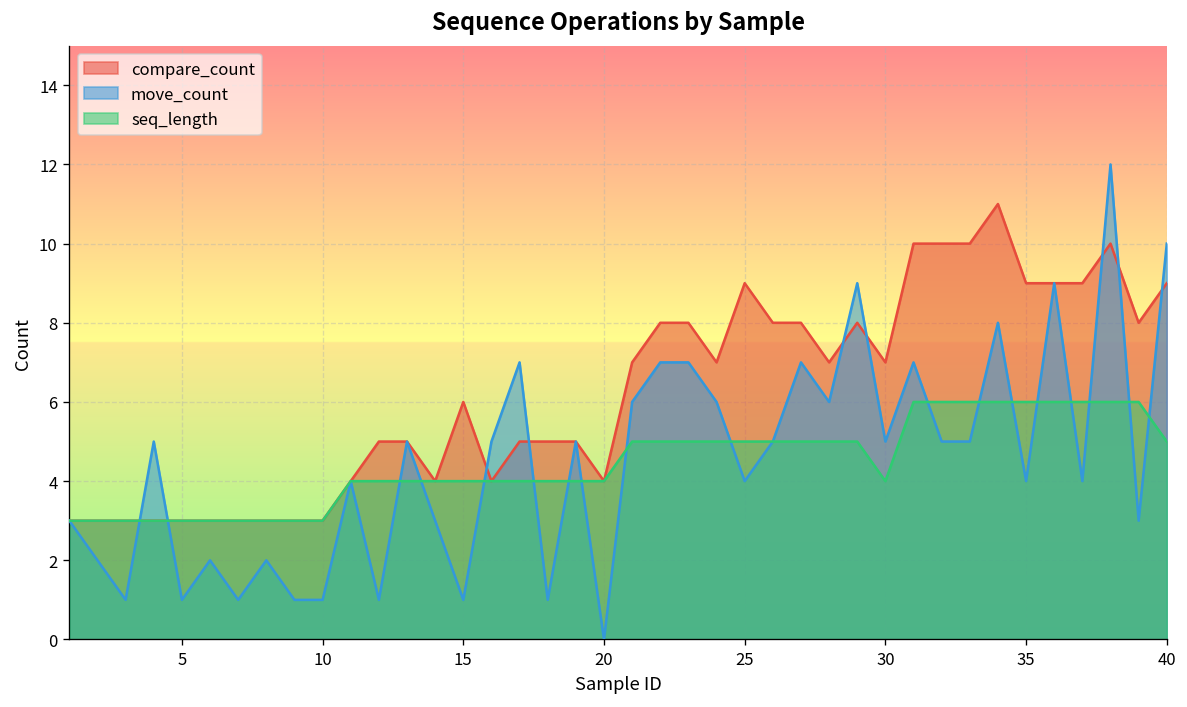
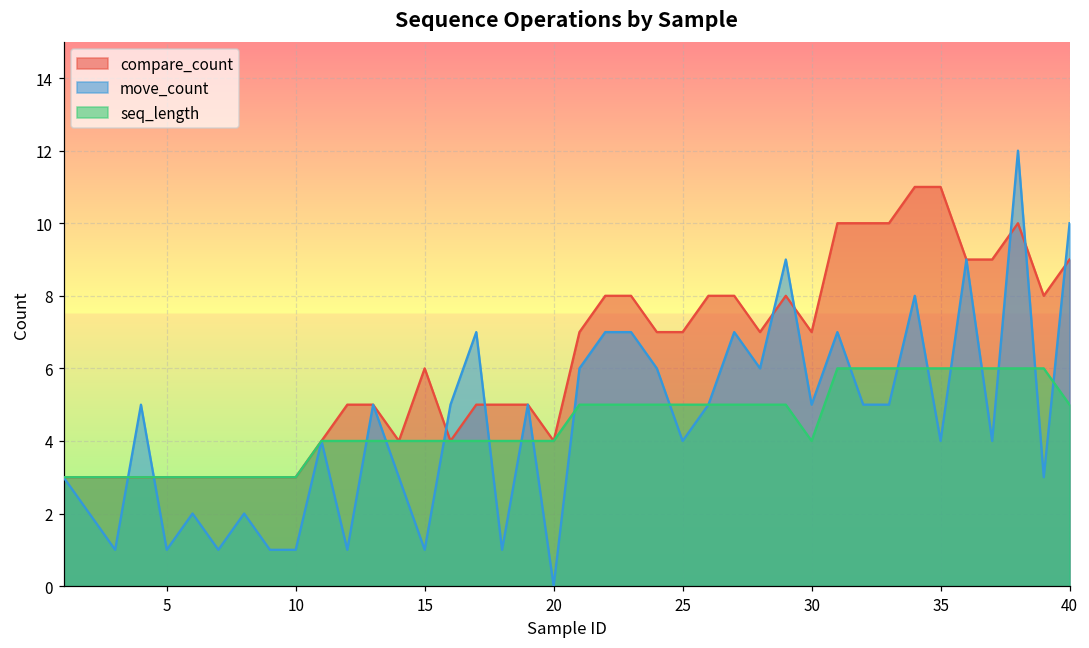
  {
    "compare_count": {
      "15": 6,
-     "25": 9,
+     "25": 7,
      "30": 7,
-     "35": 9,
+     "35": 11,
      "40": 9
    },
    "move_count": {
      "5": 1,
      "10": 1,
      "15": 1,
      "20": 0,
      "25": 4,
      "30": 5,
      "35": 4,
      "40": 10
    },
    "seq_length": {
      "15": 4,
      "25": 5,
      "30": 4,
      "35": 6,
      "40": 5
    }
  }
